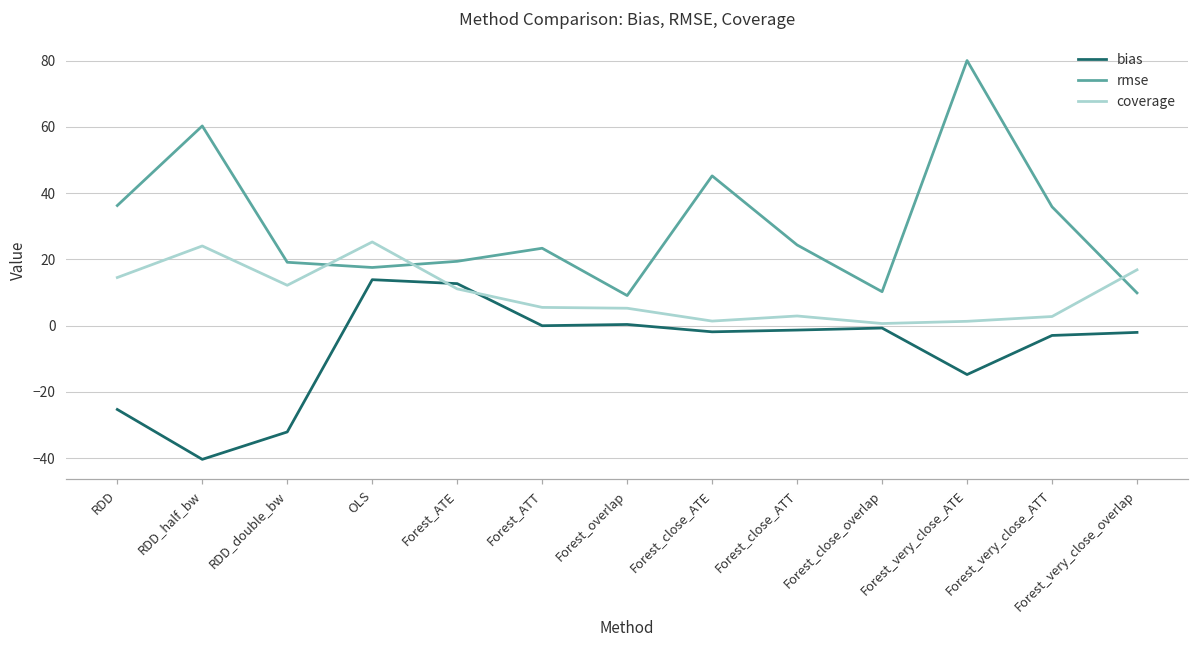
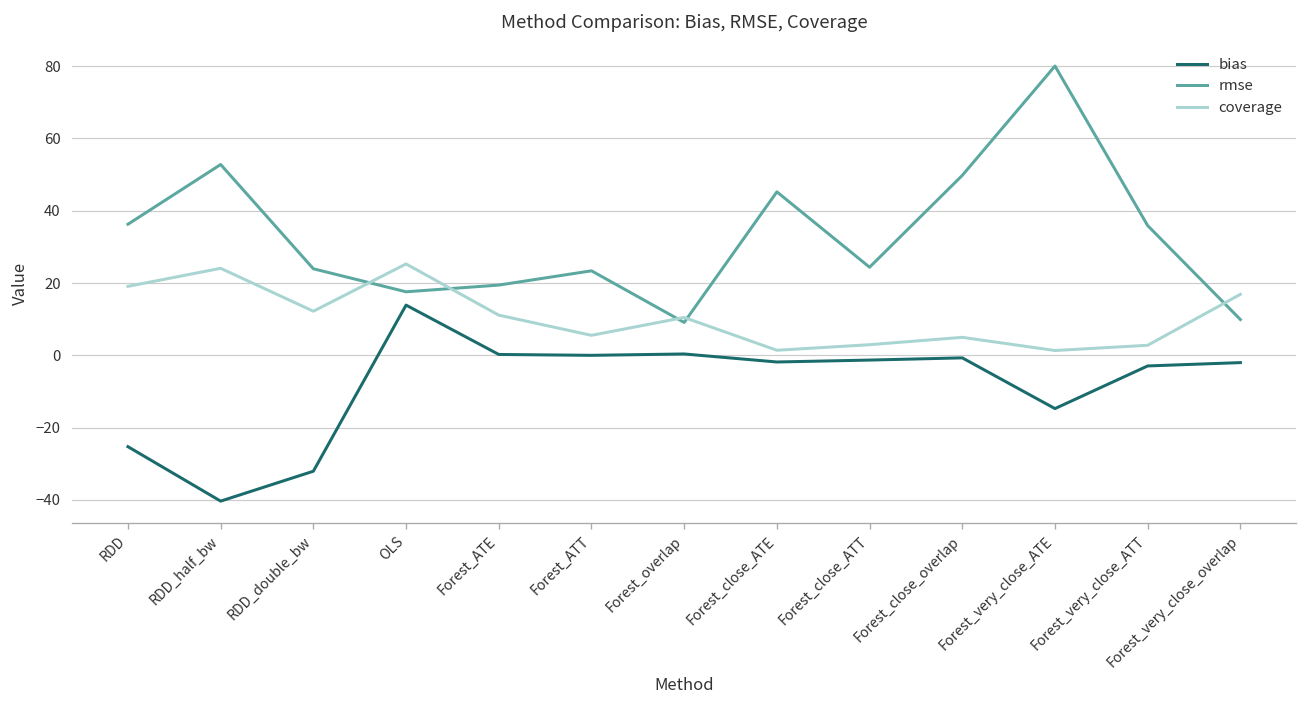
  {
    "bias": {
      "RDD": -25,
      "RDD_half_bw": -40,
      "RDD_double_bw": -32,
      "OLS": 14,
-     "Forest_ATE": 13,
+     "Forest_ATE": 0,
      "Forest_ATT": 0,
      "Forest_overlap": 0,
      "Forest_close_ATE": -2,
      "Forest_close_ATT": -1,
      "Forest_close_overlap": -1,
      "Forest_very_close_ATE": -15,
      "Forest_very_close_ATT": -3,
      "Forest_very_close_overlap": -2
    },
    "rmse": {
      "RDD": 36,
-     "RDD_half_bw": 60,
-     "RDD_double_bw": 19,
+     "RDD_half_bw": 53,
+     "RDD_double_bw": 24,
      "OLS": 18,
      "Forest_ATE": 19,
      "Forest_ATT": 23,
      "Forest_overlap": 9,
      "Forest_close_ATE": 45,
      "Forest_close_ATT": 24,
-     "Forest_close_overlap": 10,
+     "Forest_close_overlap": 50,
      "Forest_very_close_ATE": 80,
      "Forest_very_close_ATT": 36,
      "Forest_very_close_overlap": 10
    },
    "coverage": {
-     "RDD": 15,
+     "RDD": 19,
      "RDD_half_bw": 24,
      "RDD_double_bw": 12,
      "OLS": 25,
      "Forest_ATE": 11,
      "Forest_ATT": 6,
-     "Forest_overlap": 5,
+     "Forest_overlap": 10,
      "Forest_close_ATE": 1,
      "Forest_close_ATT": 3,
-     "Forest_close_overlap": 1,
+     "Forest_close_overlap": 5,
      "Forest_very_close_ATE": 1,
      "Forest_very_close_ATT": 3,
      "Forest_very_close_overlap": 17
    }
  }
